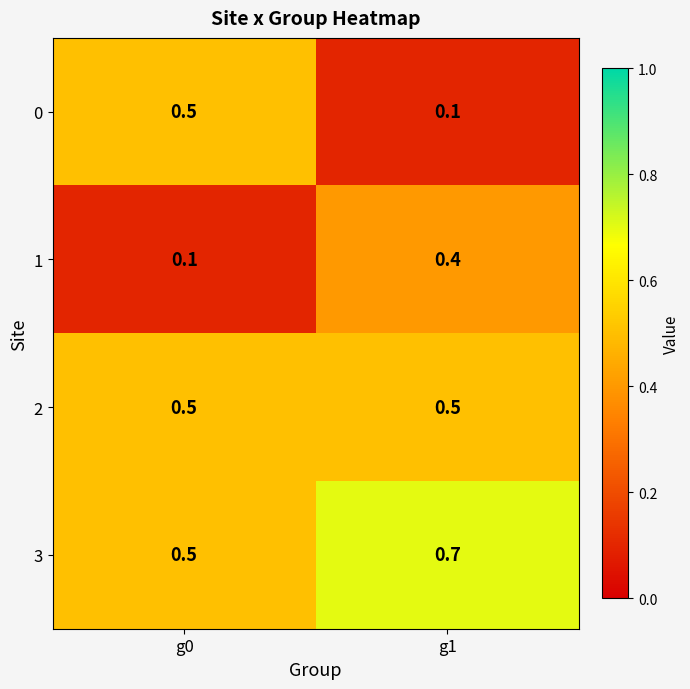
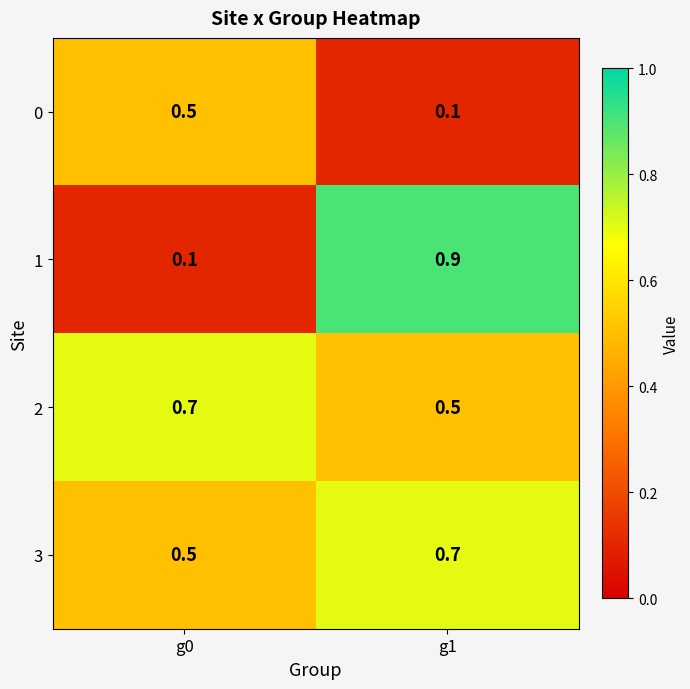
  {
    "0": {
      "g0": 0.5,
      "g1": 0.1
    },
    "1": {
      "g0": 0.1,
-     "g1": 0.4
+     "g1": 0.9
    },
    "2": {
-     "g0": 0.5,
+     "g0": 0.7,
      "g1": 0.5
    },
    "3": {
      "g0": 0.5,
      "g1": 0.7
    }
  }
